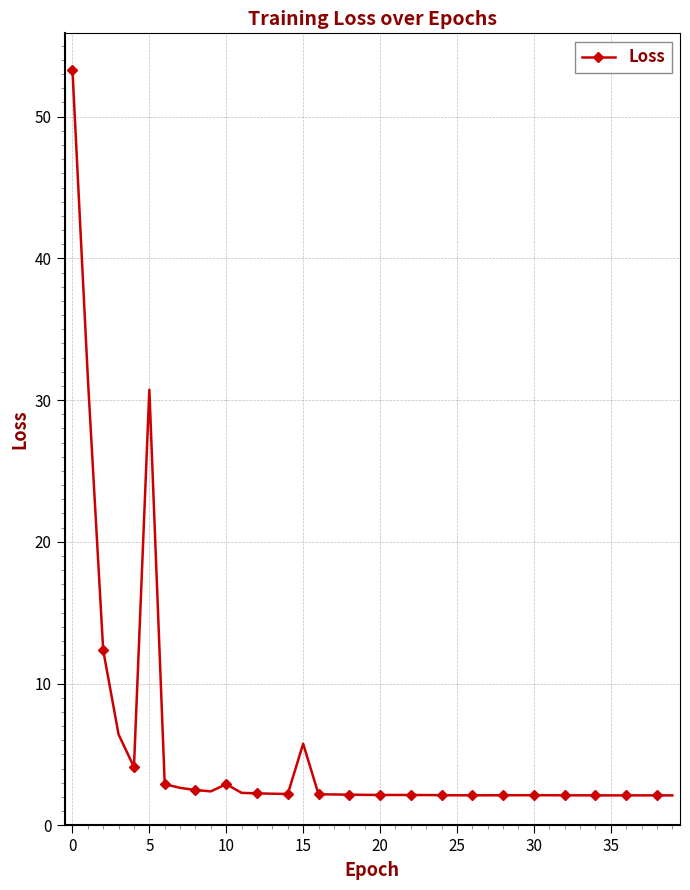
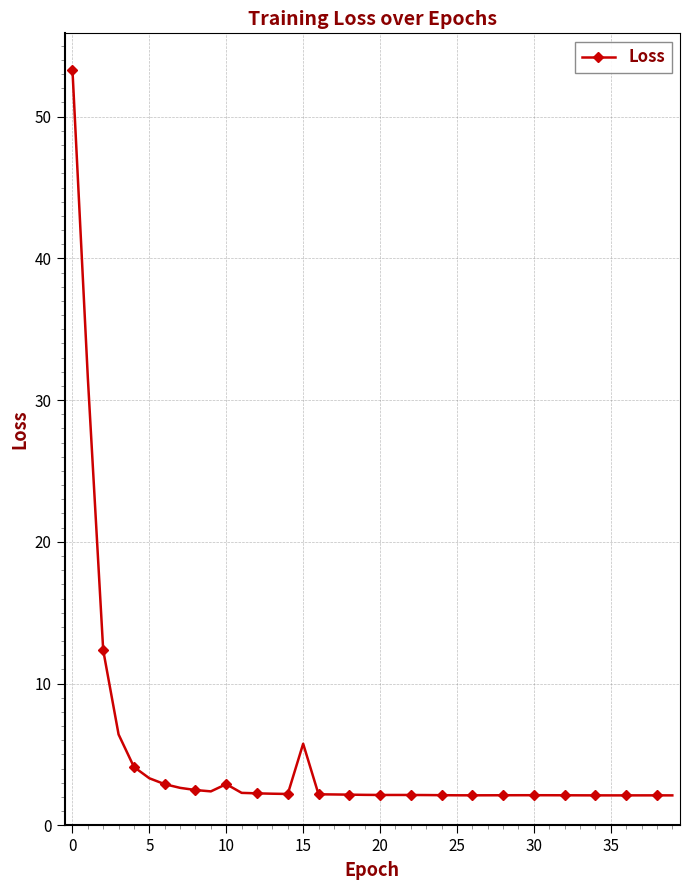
  {
    "0": 53.3,
-   "5": 30.7,
+   "5": 3.3,
    "10": 2.9,
    "15": 5.8,
    "20": 2.1,
    "25": 2.1,
    "30": 2.1,
    "35": 2.1
  }
